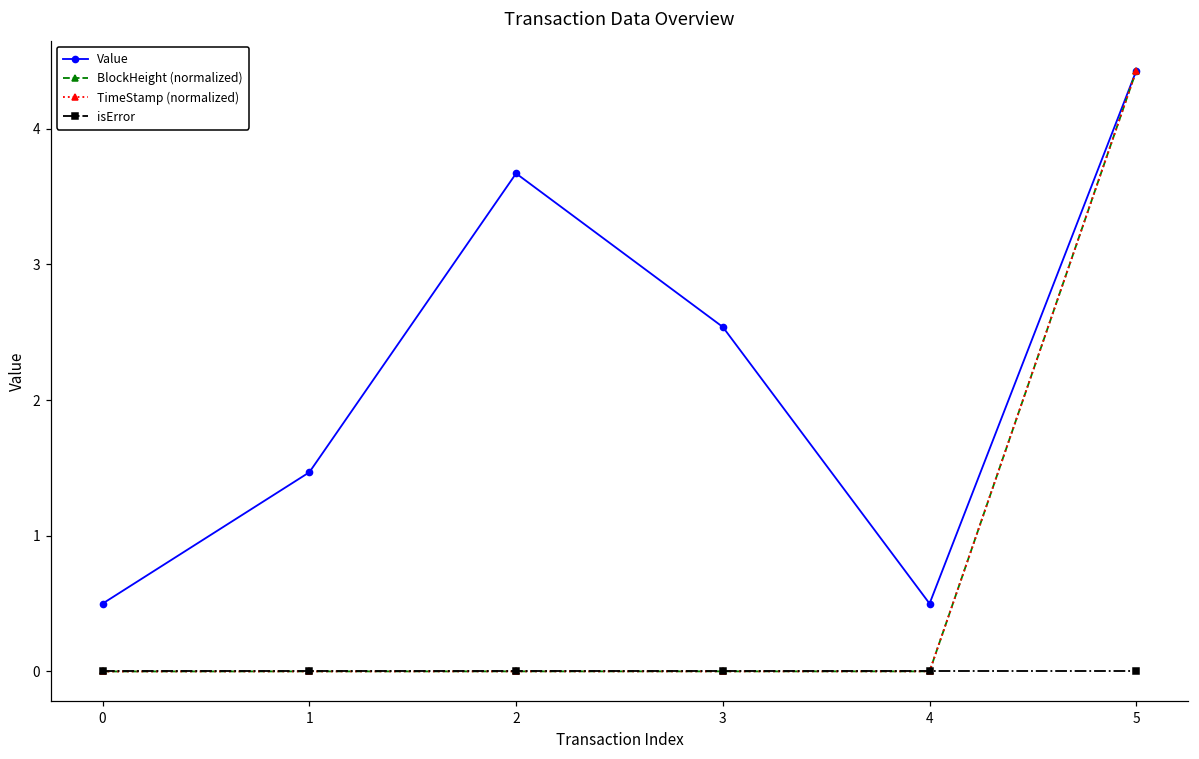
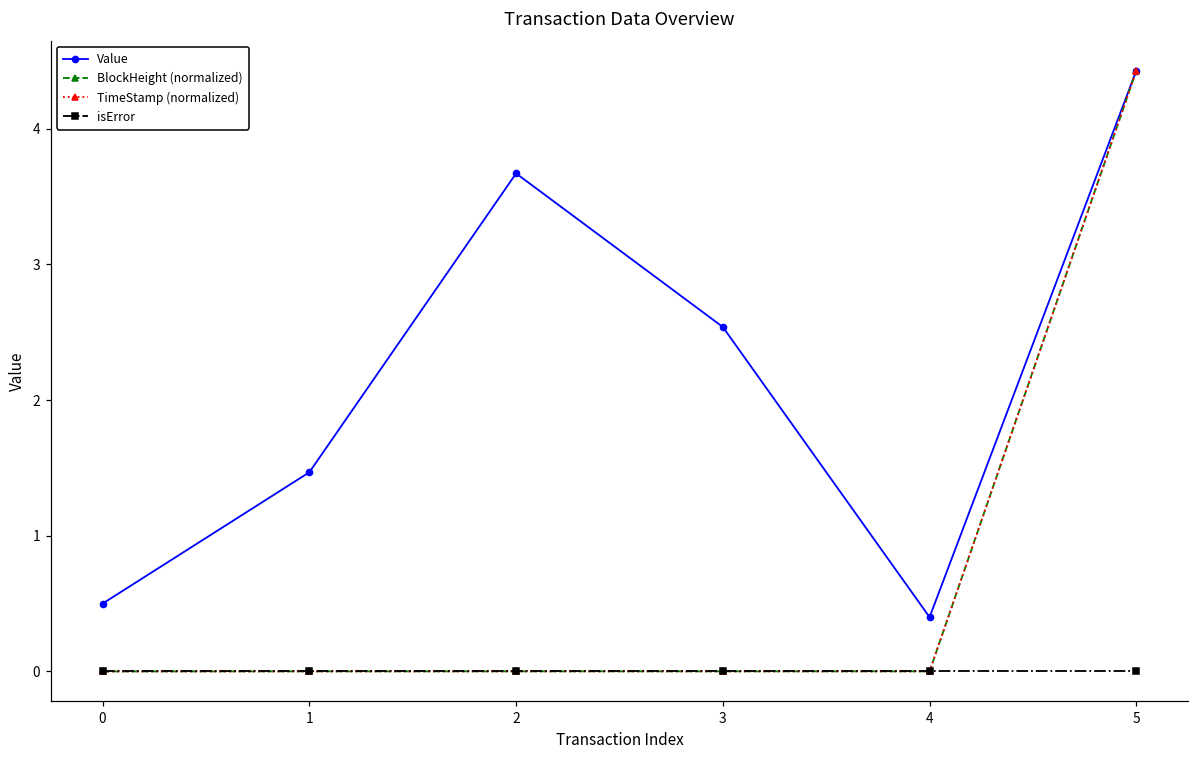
  {
    "Value": {
      "0": 0.5,
      "1": 1.47,
      "2": 3.67,
      "3": 2.54,
-     "4": 0.5
+     "4": 0.4
    },
    "isError": {
      "5": 0.0
    }
  }
